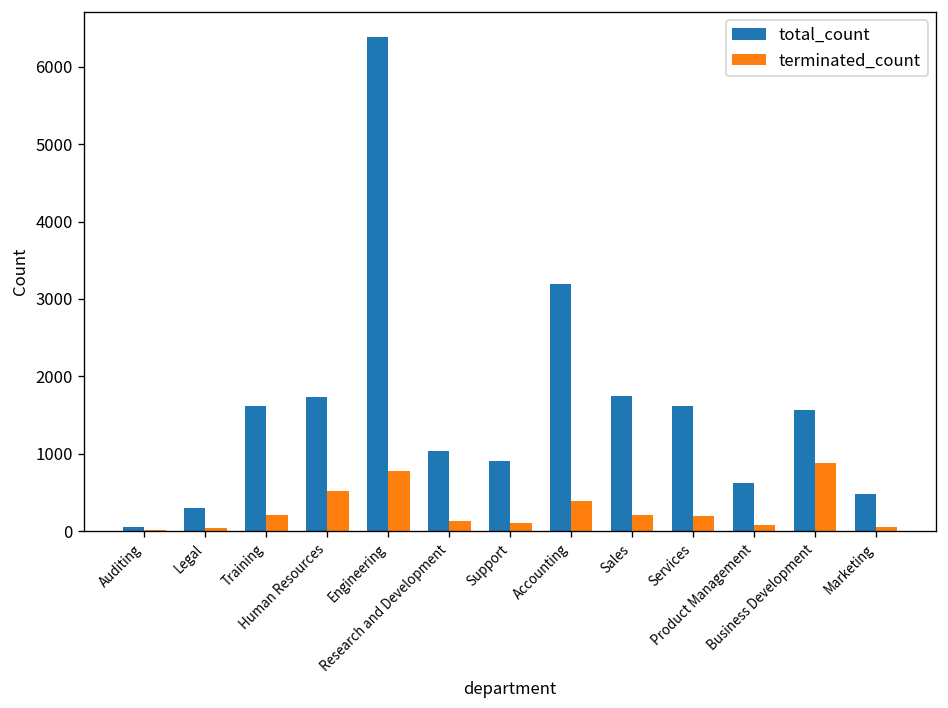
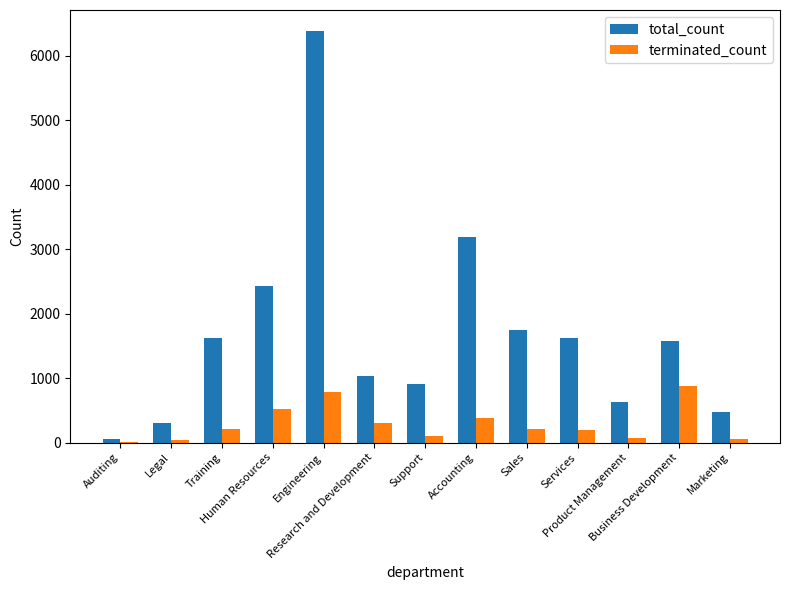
  {
    "total_count": {
      "Auditing": 100,
      "Legal": 300,
      "Training": 1600,
-     "Human Resources": 1700,
+     "Human Resources": 2400,
      "Engineering": 6400,
      "Research and Development": 1000,
      "Support": 900,
      "Accounting": 3200,
      "Sales": 1700,
      "Services": 1600,
      "Product Management": 600,
      "Business Development": 1600,
      "Marketing": 500
    },
    "terminated_count": {
      "Legal": 0,
      "Training": 200,
      "Human Resources": 500,
      "Engineering": 800,
-     "Research and Development": 100,
+     "Research and Development": 300,
      "Support": 100,
      "Accounting": 400,
      "Sales": 200,
      "Services": 200,
      "Product Management": 100,
      "Business Development": 900,
      "Marketing": 0
    }
  }
